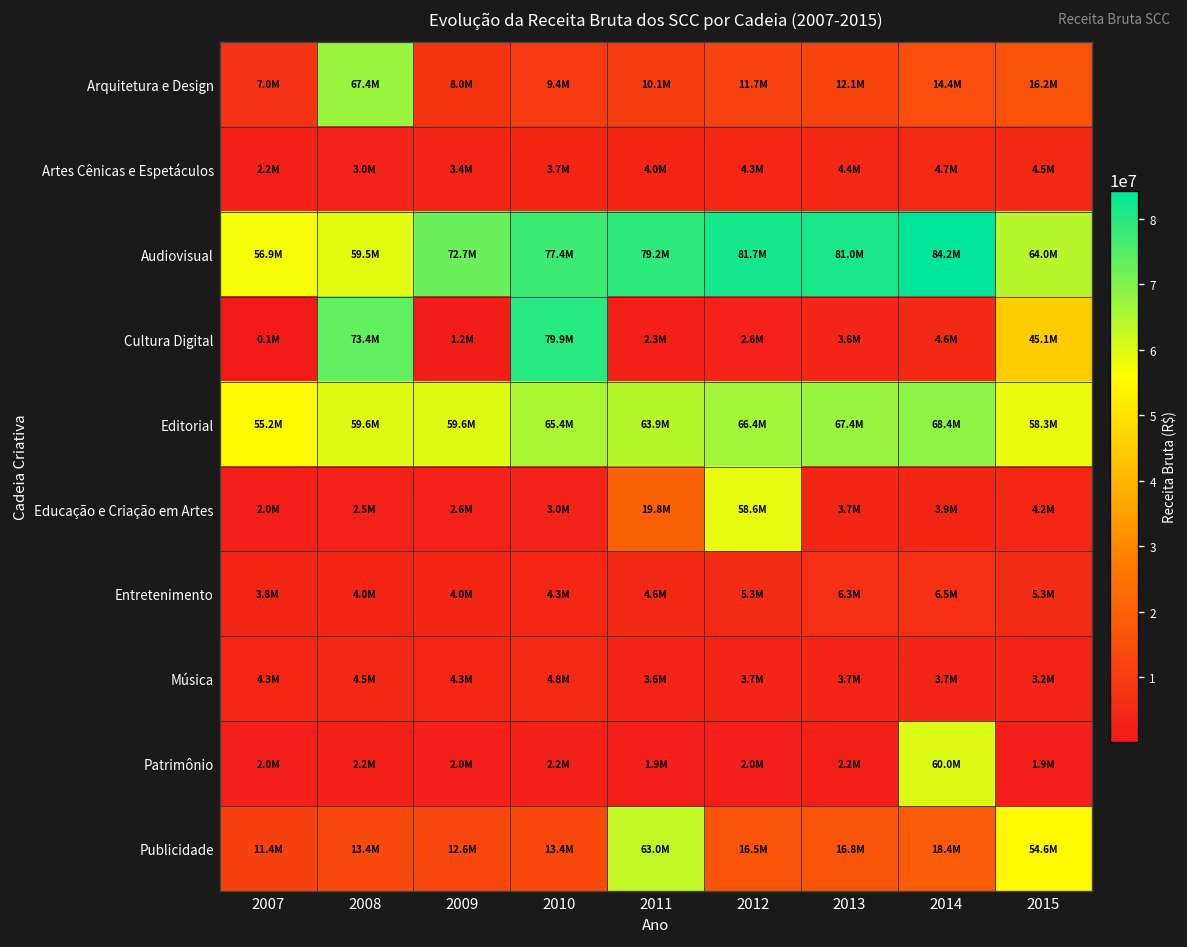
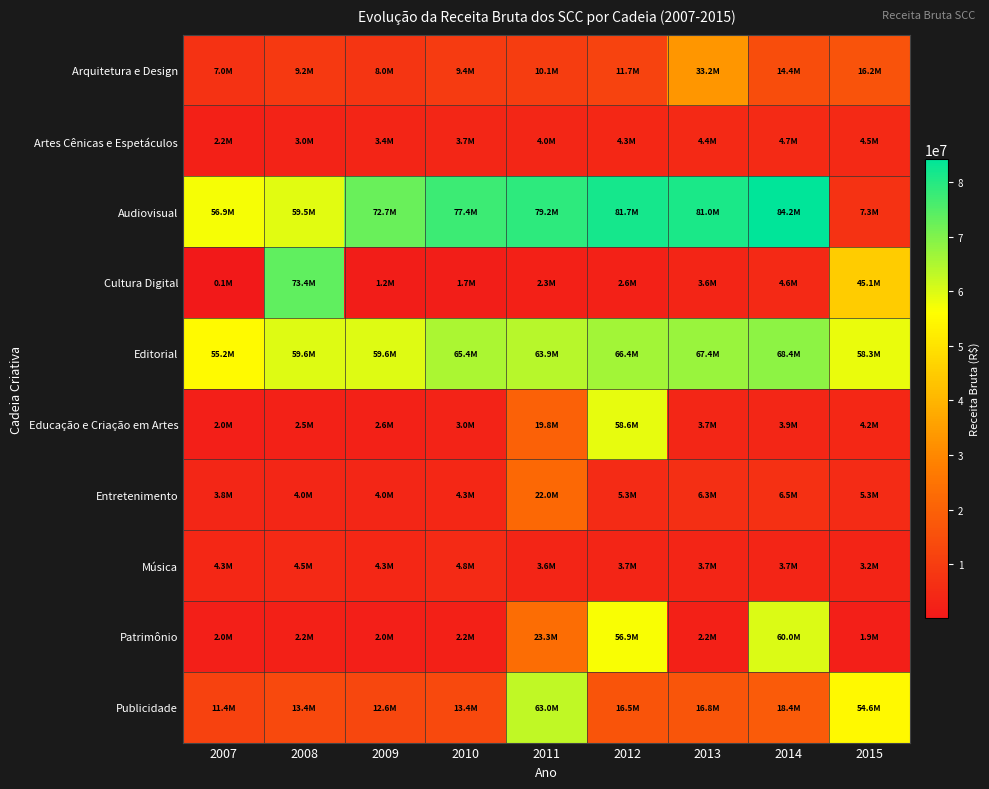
  {
    "Arquitetura e Design": {
      "2007": "7.0M",
-     "2008": "67.4M",
+     "2008": "9.2M",
      "2009": "8.0M",
      "2010": "9.4M",
      "2011": "10.1M",
      "2012": "11.7M",
-     "2013": "12.1M",
+     "2013": "33.2M",
      "2014": "14.4M",
      "2015": "16.2M"
    },
    "Artes Cênicas e Espetáculos": {
      "2007": "2.2M",
      "2008": "3.0M",
      "2009": "3.4M",
      "2010": "3.7M",
      "2011": "4.0M",
      "2012": "4.3M",
      "2013": "4.4M",
      "2014": "4.7M",
      "2015": "4.5M"
    },
    "Audiovisual": {
      "2007": "56.9M",
      "2008": "59.5M",
      "2009": "72.7M",
      "2010": "77.4M",
      "2011": "79.2M",
      "2012": "81.7M",
      "2013": "81.0M",
      "2014": "84.2M",
-     "2015": "64.0M"
+     "2015": "7.3M"
    },
    "Cultura Digital": {
      "2007": "0.1M",
      "2008": "73.4M",
      "2009": "1.2M",
-     "2010": "79.9M",
+     "2010": "1.7M",
      "2011": "2.3M",
      "2012": "2.6M",
      "2013": "3.6M",
      "2014": "4.6M",
      "2015": "45.1M"
    },
    "Editorial": {
      "2007": "55.2M",
      "2008": "59.6M",
      "2009": "59.6M",
      "2010": "65.4M",
      "2011": "63.9M",
      "2012": "66.4M",
      "2013": "67.4M",
      "2014": "68.4M",
      "2015": "58.3M"
    },
    "Educação e Criação em Artes": {
      "2007": "2.0M",
      "2008": "2.5M",
      "2009": "2.6M",
      "2010": "3.0M",
      "2011": "19.8M",
      "2012": "58.6M",
      "2013": "3.7M",
      "2014": "3.9M",
      "2015": "4.2M"
    },
    "Entretenimento": {
      "2007": "3.8M",
      "2008": "4.0M",
      "2009": "4.0M",
      "2010": "4.3M",
-     "2011": "4.6M",
+     "2011": "22.0M",
      "2012": "5.3M",
      "2013": "6.3M",
      "2014": "6.5M",
      "2015": "5.3M"
    },
    "Música": {
      "2007": "4.3M",
      "2008": "4.5M",
      "2009": "4.3M",
      "2010": "4.8M",
      "2011": "3.6M",
      "2012": "3.7M",
      "2013": "3.7M",
      "2014": "3.7M",
      "2015": "3.2M"
    },
    "Patrimônio": {
      "2007": "2.0M",
      "2008": "2.2M",
      "2009": "2.0M",
      "2010": "2.2M",
-     "2011": "1.9M",
-     "2012": "2.0M",
+     "2011": "23.3M",
+     "2012": "56.9M",
      "2013": "2.2M",
      "2014": "60.0M",
      "2015": "1.9M"
    },
    "Publicidade": {
      "2007": "11.4M",
      "2008": "13.4M",
      "2009": "12.6M",
      "2010": "13.4M",
      "2011": "63.0M",
      "2012": "16.5M",
      "2013": "16.8M",
      "2014": "18.4M",
      "2015": "54.6M"
    }
  }
